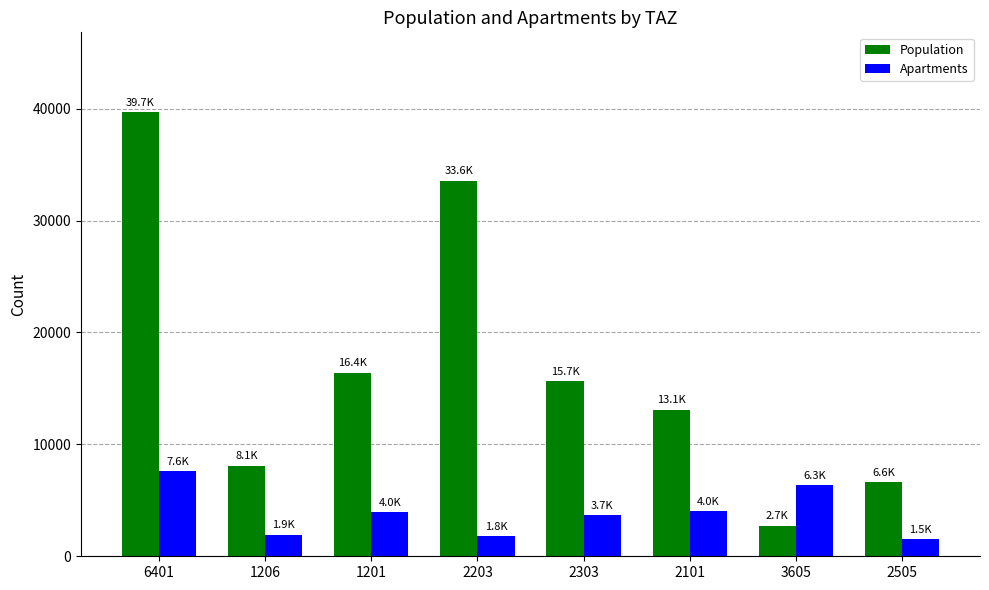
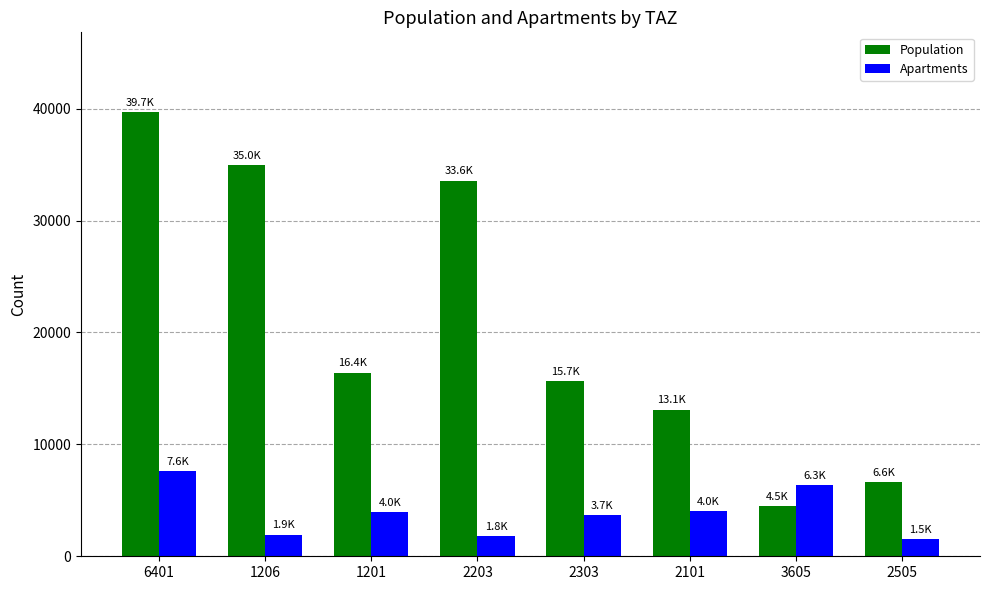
  {
    "Population": {
      "6401": "39.7K",
-     "1206": "8.1K",
+     "1206": "35.0K",
      "1201": "16.4K",
      "2203": "33.6K",
      "2303": "15.7K",
      "2101": "13.1K",
-     "3605": "2.7K",
+     "3605": "4.5K",
      "2505": "6.6K"
    },
    "Apartments": {
      "6401": "7.6K",
      "1206": "1.9K",
      "1201": "4.0K",
      "2203": "1.8K",
      "2303": "3.7K",
      "2101": "4.0K",
      "3605": "6.3K",
      "2505": "1.5K"
    }
  }
